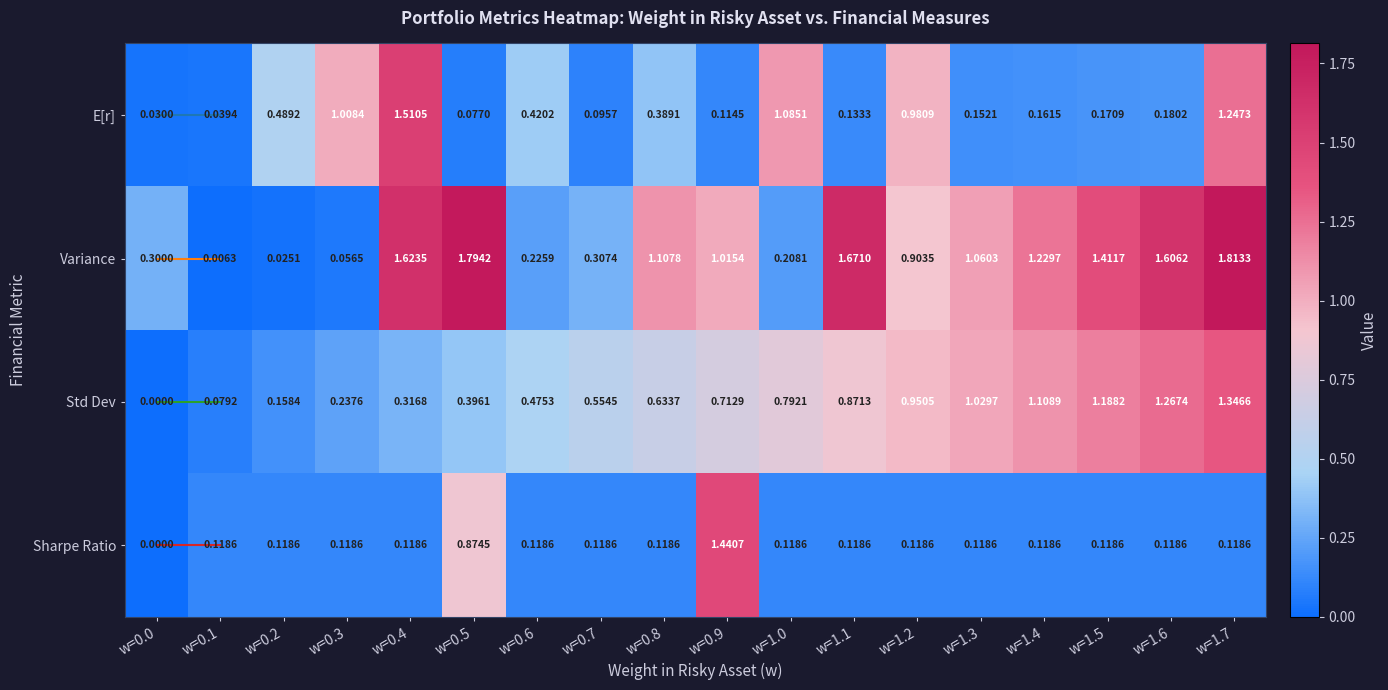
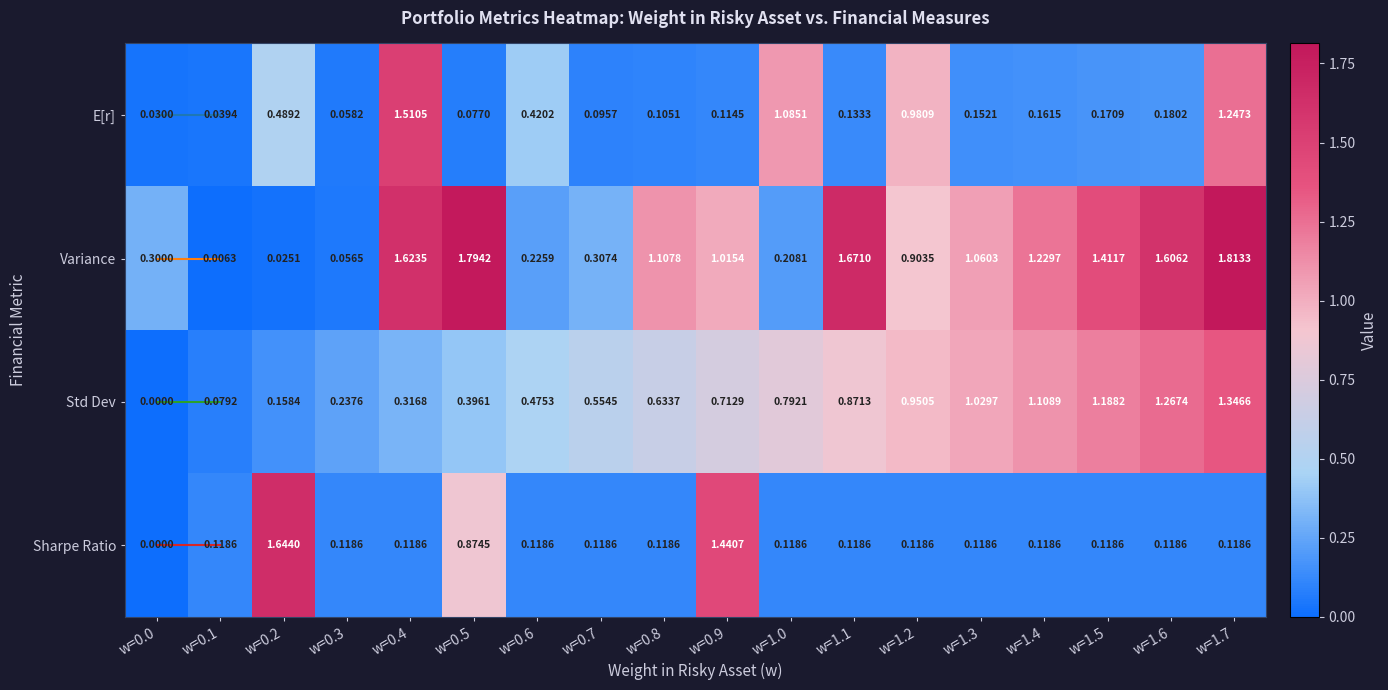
  {
    "E[r]": {
      "w=0.2": 0.4892,
-     "w=0.3": 1.0084,
+     "w=0.3": 0.0582,
      "w=0.4": 1.5105,
      "w=0.5": 0.0770,
      "w=0.6": 0.4202,
      "w=0.7": 0.0957,
-     "w=0.8": 0.3891,
+     "w=0.8": 0.1051,
      "w=0.9": 0.1145,
      "w=1.0": 1.0851,
      "w=1.1": 0.1333,
      "w=1.2": 0.9809,
      "w=1.3": 0.1521,
      "w=1.4": 0.1615,
      "w=1.5": 0.1709,
      "w=1.6": 0.1802,
      "w=1.7": 1.2473
    },
    "Variance": {
      "w=0.2": 0.0251,
      "w=0.3": 0.0565,
      "w=0.4": 1.6235,
      "w=0.5": 1.7942,
      "w=0.6": 0.2259,
      "w=0.7": 0.3074,
      "w=0.8": 1.1078,
      "w=0.9": 1.0154,
      "w=1.0": 0.2081,
      "w=1.1": 1.6710,
      "w=1.2": 0.9035,
      "w=1.3": 1.0603,
      "w=1.4": 1.2297,
      "w=1.5": 1.4117,
      "w=1.6": 1.6062,
      "w=1.7": 1.8133
    },
    "Std Dev": {
      "w=0.2": 0.1584,
      "w=0.3": 0.2376,
      "w=0.4": 0.3168,
      "w=0.5": 0.3961,
      "w=0.6": 0.4753,
      "w=0.7": 0.5545,
      "w=0.8": 0.6337,
      "w=0.9": 0.7129,
      "w=1.0": 0.7921,
      "w=1.1": 0.8713,
      "w=1.2": 0.9505,
      "w=1.3": 1.0297,
      "w=1.4": 1.1089,
      "w=1.5": 1.1882,
      "w=1.6": 1.2674,
      "w=1.7": 1.3466
    },
    "Sharpe Ratio": {
-     "w=0.2": 0.1186,
+     "w=0.2": 1.6440,
      "w=0.3": 0.1186,
      "w=0.4": 0.1186,
      "w=0.5": 0.8745,
      "w=0.6": 0.1186,
      "w=0.7": 0.1186,
      "w=0.8": 0.1186,
      "w=0.9": 1.4407,
      "w=1.0": 0.1186,
      "w=1.1": 0.1186,
      "w=1.2": 0.1186,
      "w=1.3": 0.1186,
      "w=1.4": 0.1186,
      "w=1.5": 0.1186,
      "w=1.6": 0.1186,
      "w=1.7": 0.1186
    }
  }
